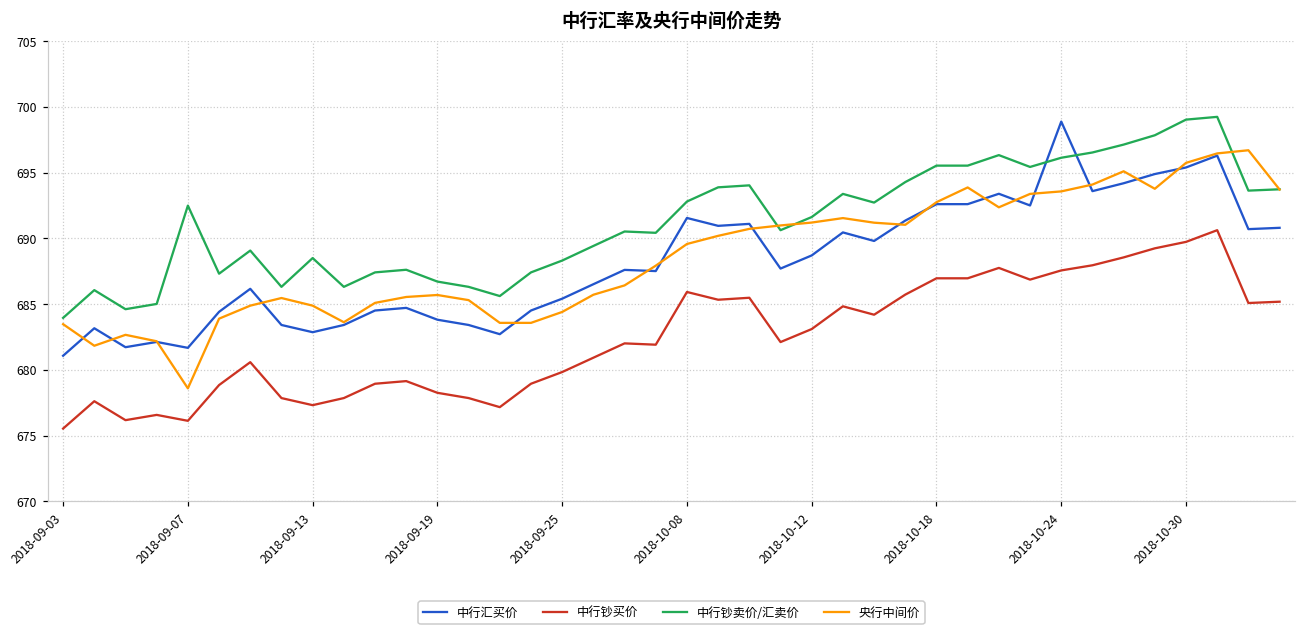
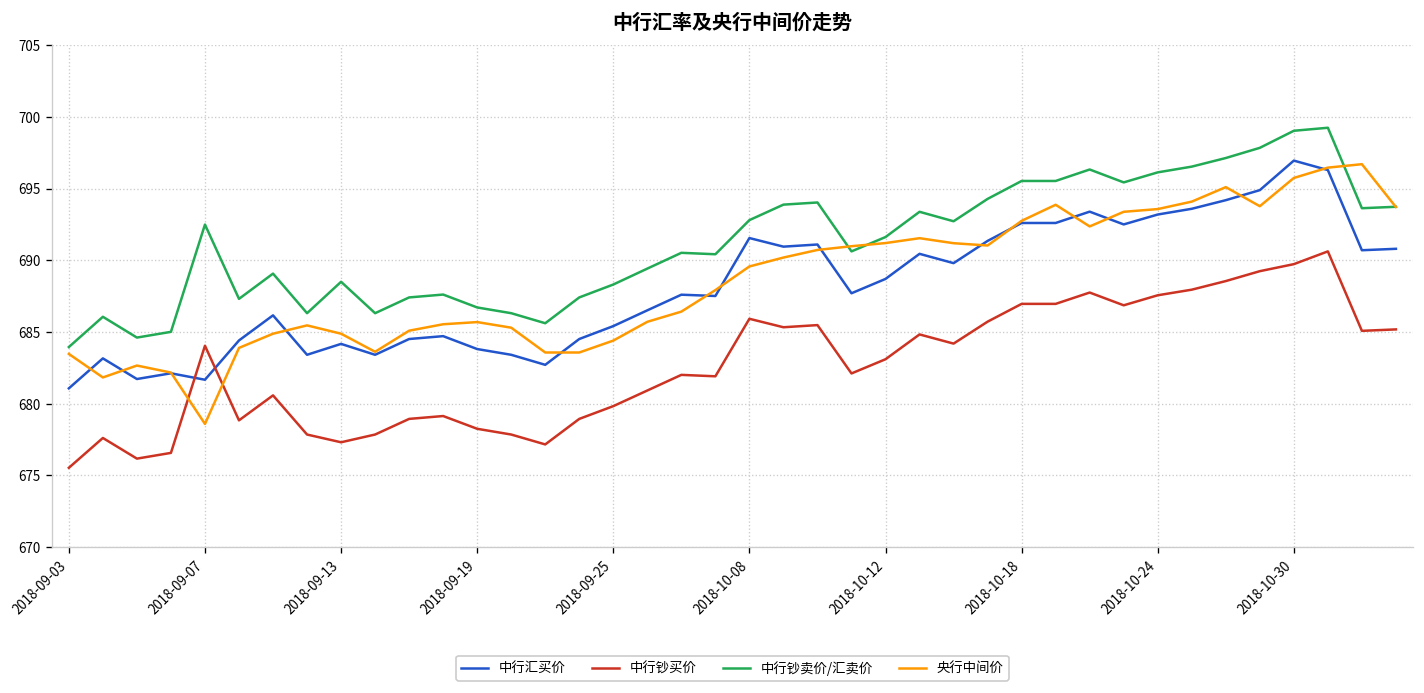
  {
    "中行汇买价": {
      "2018-09-03": 681.1,
      "2018-09-07": 681.7,
-     "2018-09-13": 682.9,
+     "2018-09-13": 684.2,
      "2018-09-19": 683.8,
      "2018-09-25": 685.4,
      "2018-10-08": 691.6,
      "2018-10-12": 688.7,
-     "2018-10-24": 698.9,
-     "2018-10-30": 695.4
+     "2018-10-24": 693.2,
+     "2018-10-30": 697.0
    },
    "中行钞买价": {
      "2018-09-03": 675.5,
-     "2018-09-07": 676.1,
+     "2018-09-07": 684.0,
      "2018-09-13": 677.3,
      "2018-09-19": 678.3,
      "2018-09-25": 679.8,
      "2018-10-08": 685.9,
      "2018-10-12": 683.1,
      "2018-10-18": 687.0,
      "2018-10-24": 687.6,
      "2018-10-30": 689.7
    },
    "中行钞卖价/汇卖价": {
      "2018-09-03": 684.0,
      "2018-09-07": 692.5,
      "2018-09-13": 688.5,
      "2018-09-19": 686.7,
      "2018-09-25": 688.3,
      "2018-10-08": 692.8,
      "2018-10-12": 691.6,
      "2018-10-18": 695.5,
      "2018-10-24": 696.1,
      "2018-10-30": 699.0
    },
    "央行中间价": {
      "2018-09-03": 683.5,
      "2018-09-07": 678.6,
      "2018-09-13": 684.9,
      "2018-09-19": 685.7,
      "2018-09-25": 684.4,
      "2018-10-08": 689.6,
      "2018-10-12": 691.2,
      "2018-10-24": 693.6,
      "2018-10-30": 695.7
    }
  }
